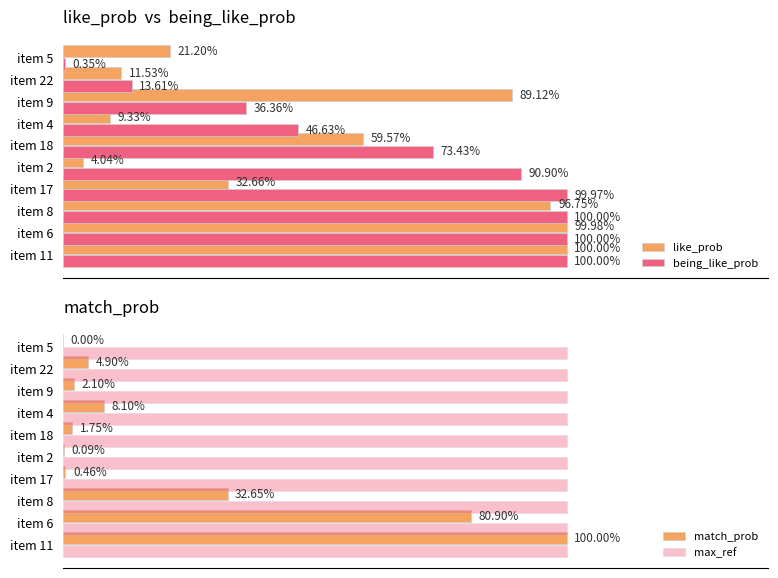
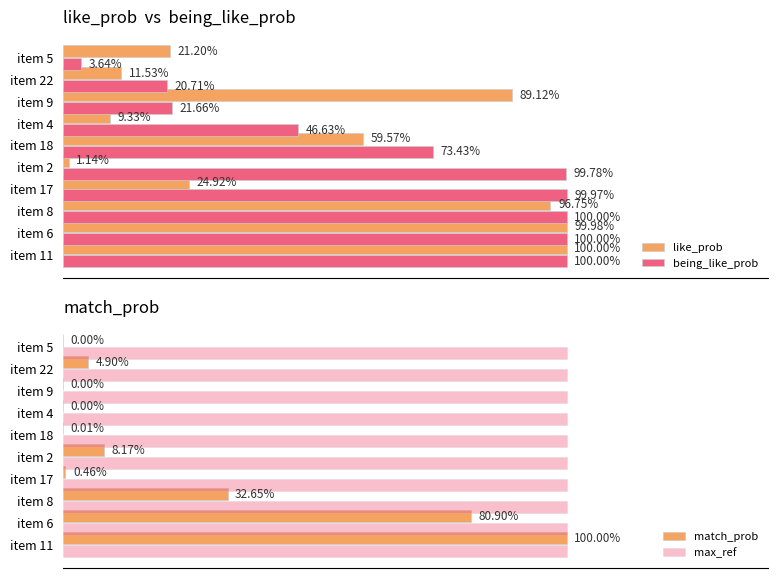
  {
    "like_prob vs being_like_prob": {
      "like_prob": {
        "item 5": "21.20%",
        "item 22": "11.53%",
        "item 9": "89.12%",
        "item 4": "9.33%",
        "item 18": "59.57%",
-       "item 2": "4.04%",
-       "item 17": "32.66%"
+       "item 2": "1.14%",
+       "item 17": "24.92%"
      },
      "being_like_prob": {
-       "item 5": "0.35%",
-       "item 22": "13.61%",
-       "item 9": "36.36%",
+       "item 5": "3.64%",
+       "item 22": "20.71%",
+       "item 9": "21.66%",
        "item 4": "46.63%",
        "item 18": "73.43%",
-       "item 2": "90.90%",
+       "item 2": "99.78%",
        "item 11": "100.00%"
      }
    },
    "match_prob": {
      "match_prob": {
        "item 5": "0.00%",
        "item 22": "4.90%",
-       "item 9": "2.10%",
-       "item 4": "8.10%",
-       "item 18": "1.75%",
-       "item 2": "0.09%",
+       "item 9": "0.00%",
+       "item 4": "0.00%",
+       "item 18": "0.01%",
+       "item 2": "8.17%",
        "item 17": "0.46%",
        "item 8": "32.65%",
        "item 6": "80.90%",
        "item 11": "100.00%"
      },
      "max_ref": {
        "item 6": "100.00%"
      }
    }
  }
